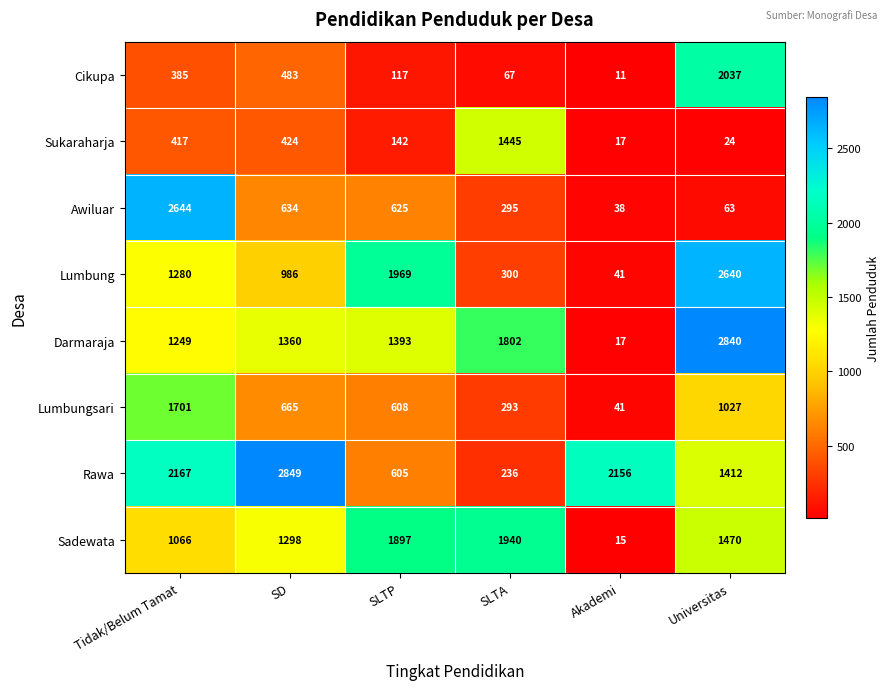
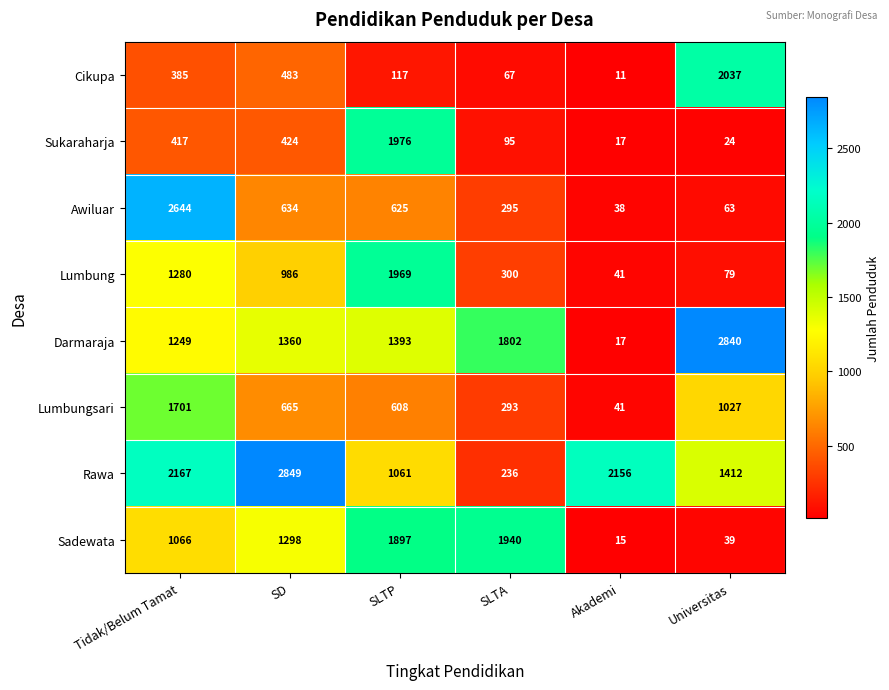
  {
    "Cikupa": {
      "Tidak/Belum Tamat": 385,
      "SD": 483,
      "SLTP": 117,
      "SLTA": 67,
      "Akademi": 11,
      "Universitas": 2037
    },
    "Sukaraharja": {
      "Tidak/Belum Tamat": 417,
      "SD": 424,
-     "SLTP": 142,
-     "SLTA": 1445,
+     "SLTP": 1976,
+     "SLTA": 95,
      "Akademi": 17,
      "Universitas": 24
    },
    "Awiluar": {
      "Tidak/Belum Tamat": 2644,
      "SD": 634,
      "SLTP": 625,
      "SLTA": 295,
      "Akademi": 38,
      "Universitas": 63
    },
    "Lumbung": {
      "Tidak/Belum Tamat": 1280,
      "SD": 986,
      "SLTP": 1969,
      "SLTA": 300,
      "Akademi": 41,
-     "Universitas": 2640
+     "Universitas": 79
    },
    "Darmaraja": {
      "Tidak/Belum Tamat": 1249,
      "SD": 1360,
      "SLTP": 1393,
      "SLTA": 1802,
      "Akademi": 17,
      "Universitas": 2840
    },
    "Lumbungsari": {
      "Tidak/Belum Tamat": 1701,
      "SD": 665,
      "SLTP": 608,
      "SLTA": 293,
      "Akademi": 41,
      "Universitas": 1027
    },
    "Rawa": {
      "Tidak/Belum Tamat": 2167,
      "SD": 2849,
-     "SLTP": 605,
+     "SLTP": 1061,
      "SLTA": 236,
      "Akademi": 2156,
      "Universitas": 1412
    },
    "Sadewata": {
      "Tidak/Belum Tamat": 1066,
      "SD": 1298,
      "SLTP": 1897,
      "SLTA": 1940,
      "Akademi": 15,
-     "Universitas": 1470
+     "Universitas": 39
    }
  }
